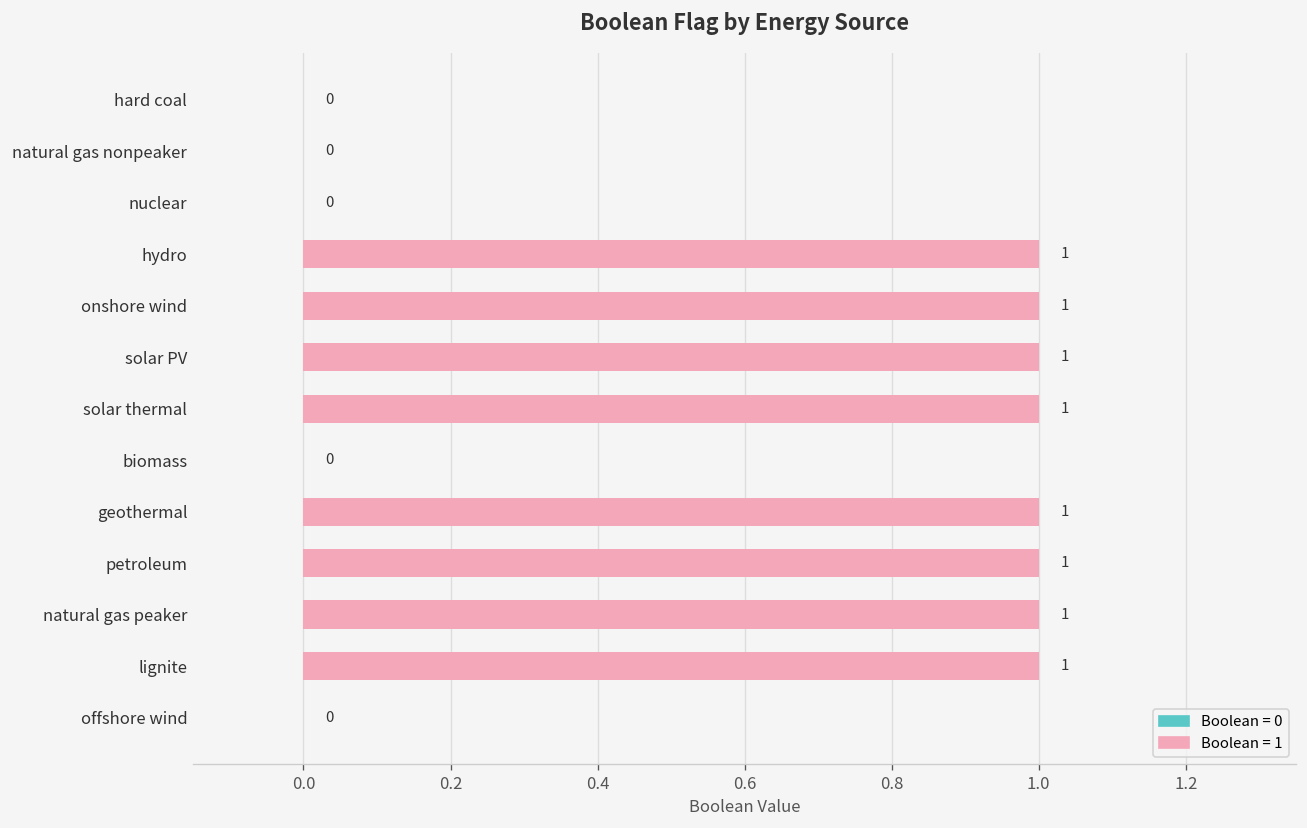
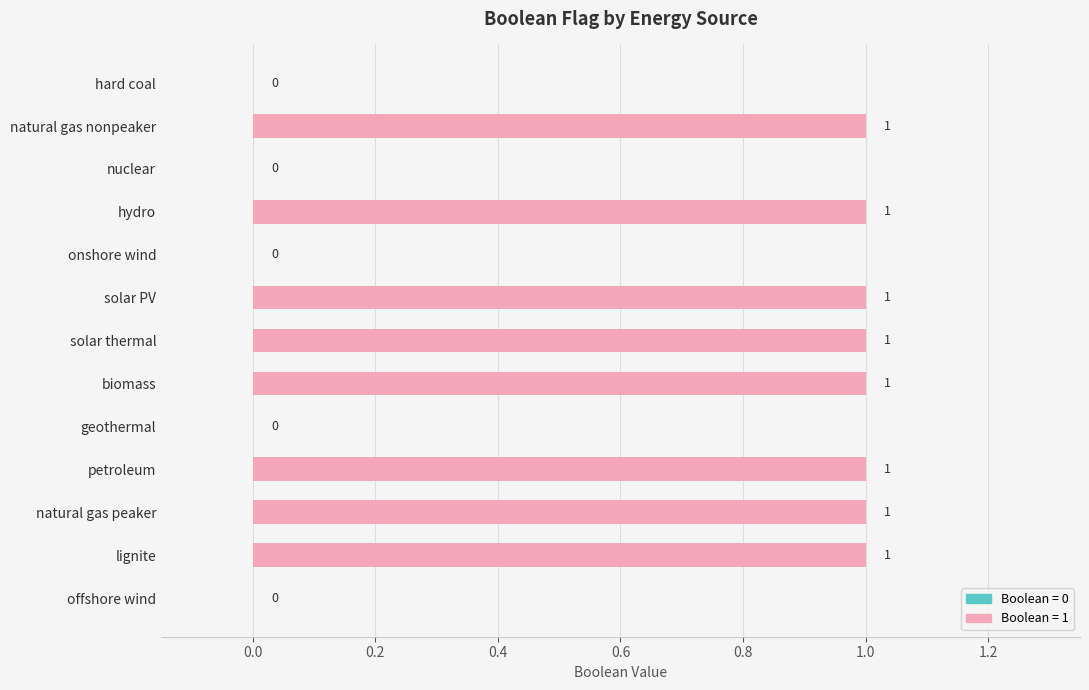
  {
    "hard coal": 0,
-   "natural gas nonpeaker": 0,
+   "natural gas nonpeaker": 1,
    "nuclear": 0,
    "hydro": 1,
-   "onshore wind": 1,
+   "onshore wind": 0,
    "solar PV": 1,
    "solar thermal": 1,
-   "biomass": 0,
-   "geothermal": 1,
+   "biomass": 1,
+   "geothermal": 0,
    "petroleum": 1,
    "natural gas peaker": 1,
    "lignite": 1,
    "offshore wind": 0
  }
